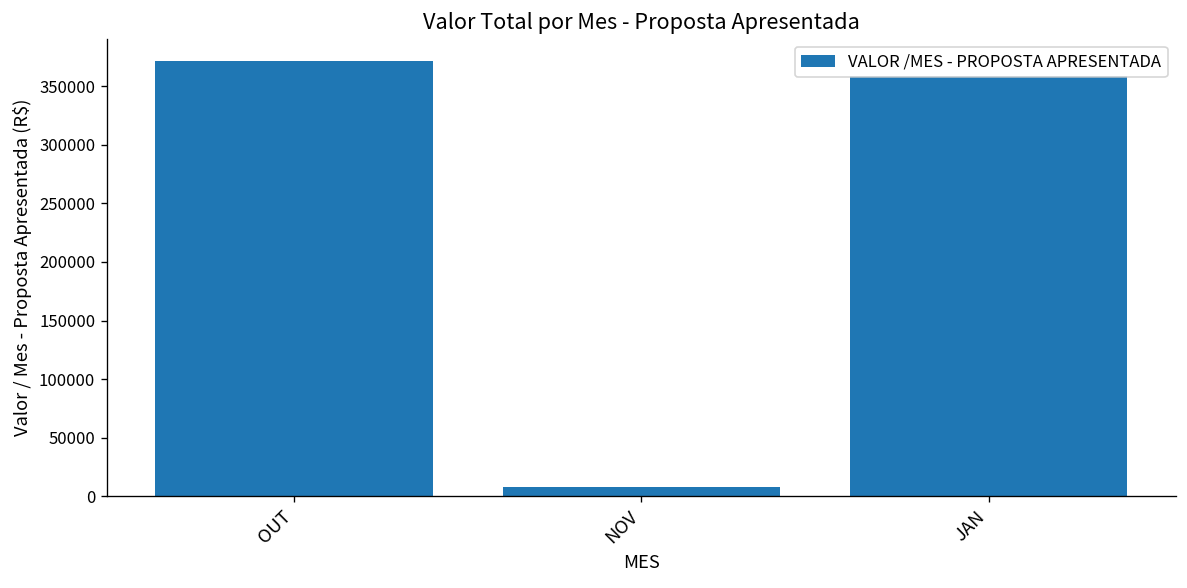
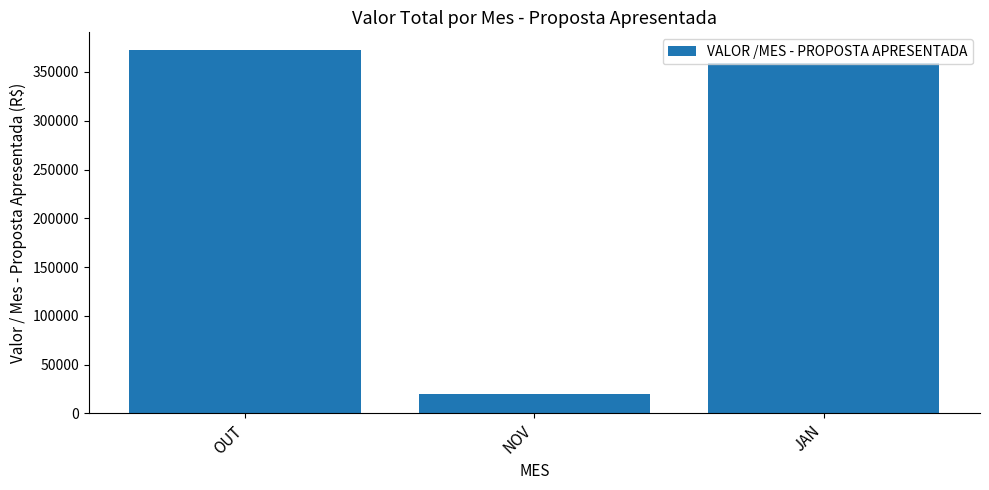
  {
    "OUT": 370000,
-   "NOV": 10000
+   "NOV": 20000
  }
